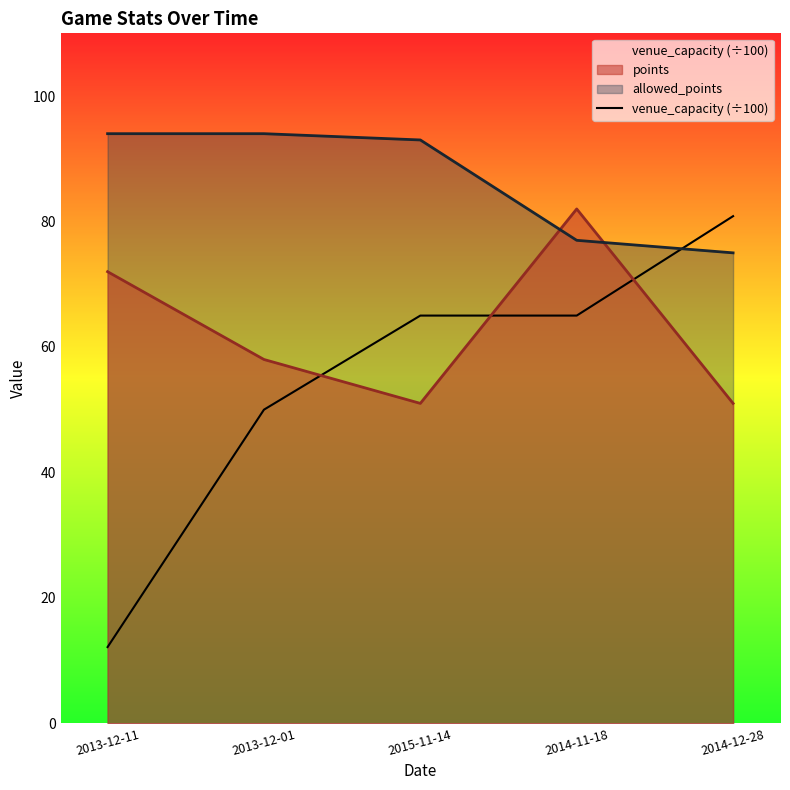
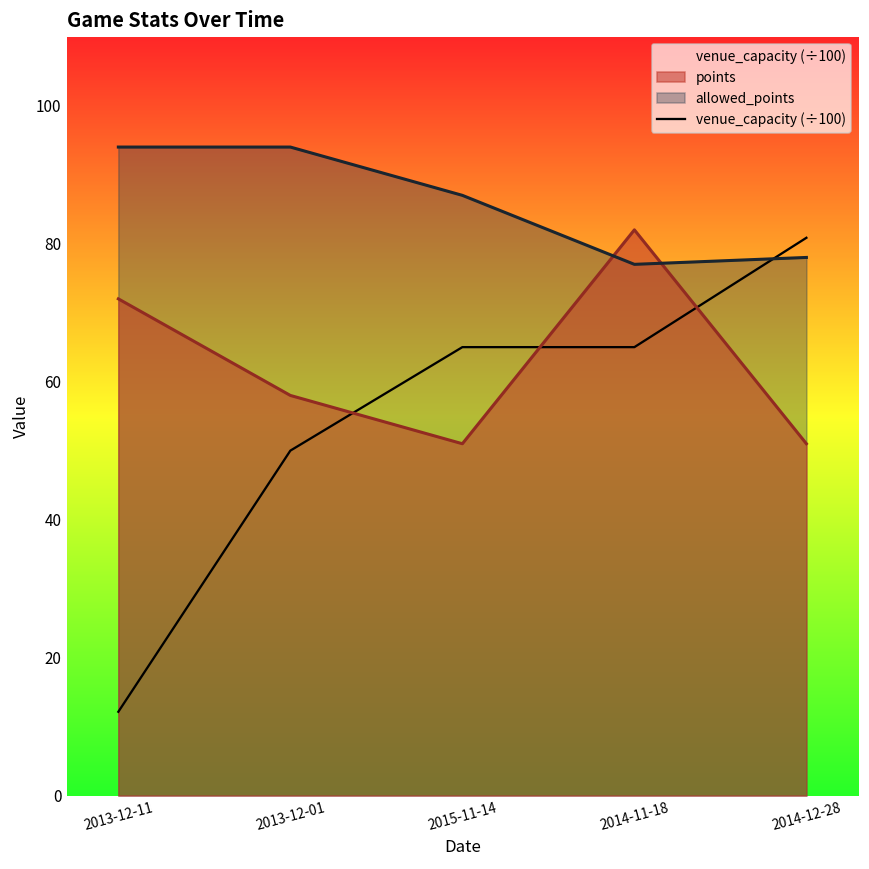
  {
    "points": {
      "2013-12-11": 72,
      "2013-12-01": 58,
      "2015-11-14": 51,
      "2014-11-18": 82,
      "2014-12-28": 51
    },
    "allowed_points": {
      "2013-12-11": 94,
      "2013-12-01": 94,
-     "2015-11-14": 93,
+     "2015-11-14": 87,
      "2014-11-18": 77,
-     "2014-12-28": 75
+     "2014-12-28": 78
    }
  }
